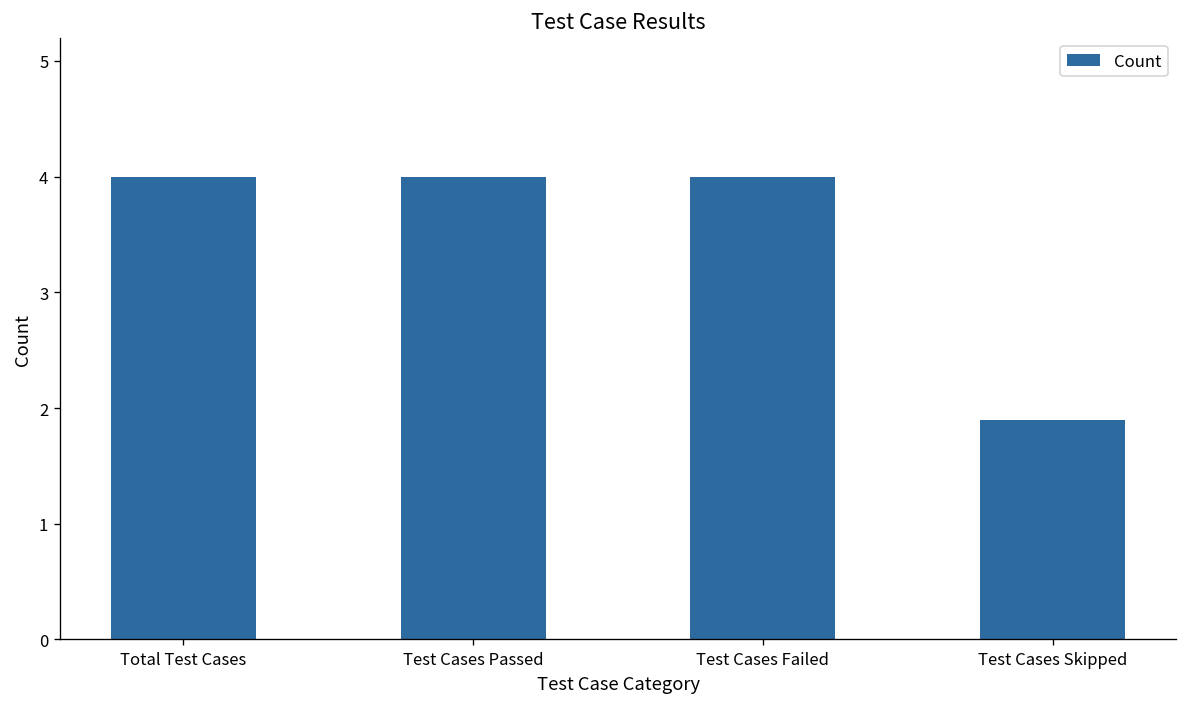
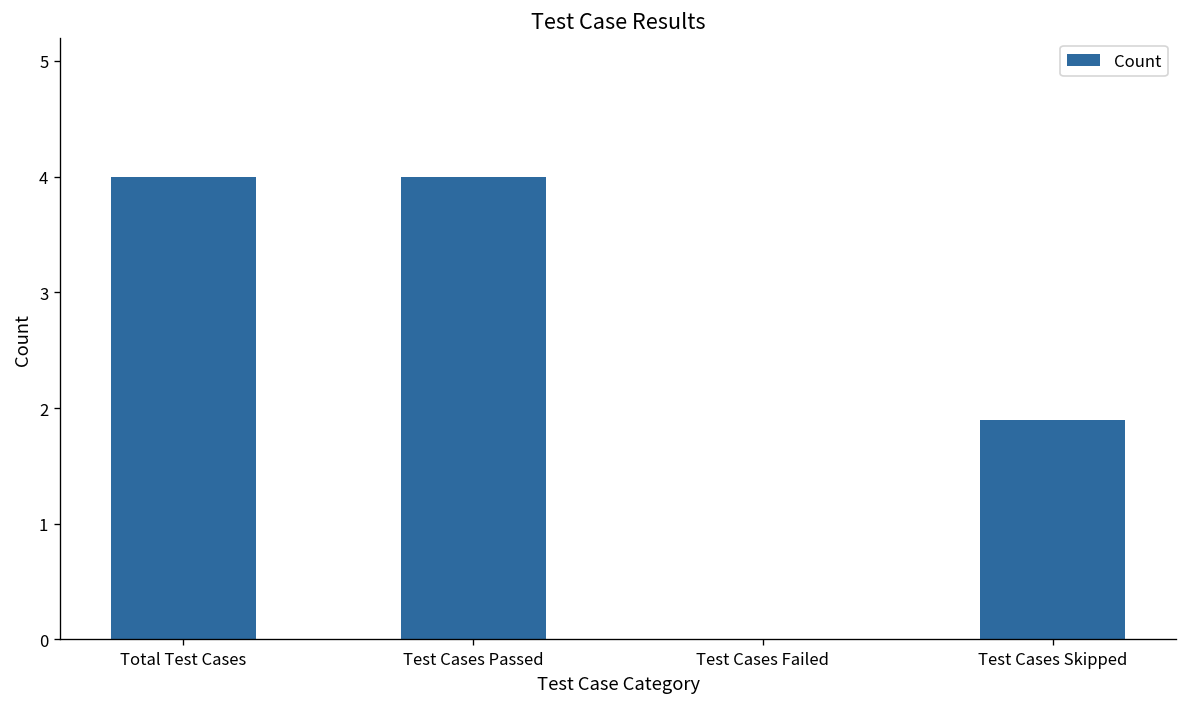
  {
    "Total Test Cases": 4,
    "Test Cases Passed": 4,
-   "Test Cases Failed": 4,
+   "Test Cases Failed": 0,
    "Test Cases Skipped": 1.9
  }
